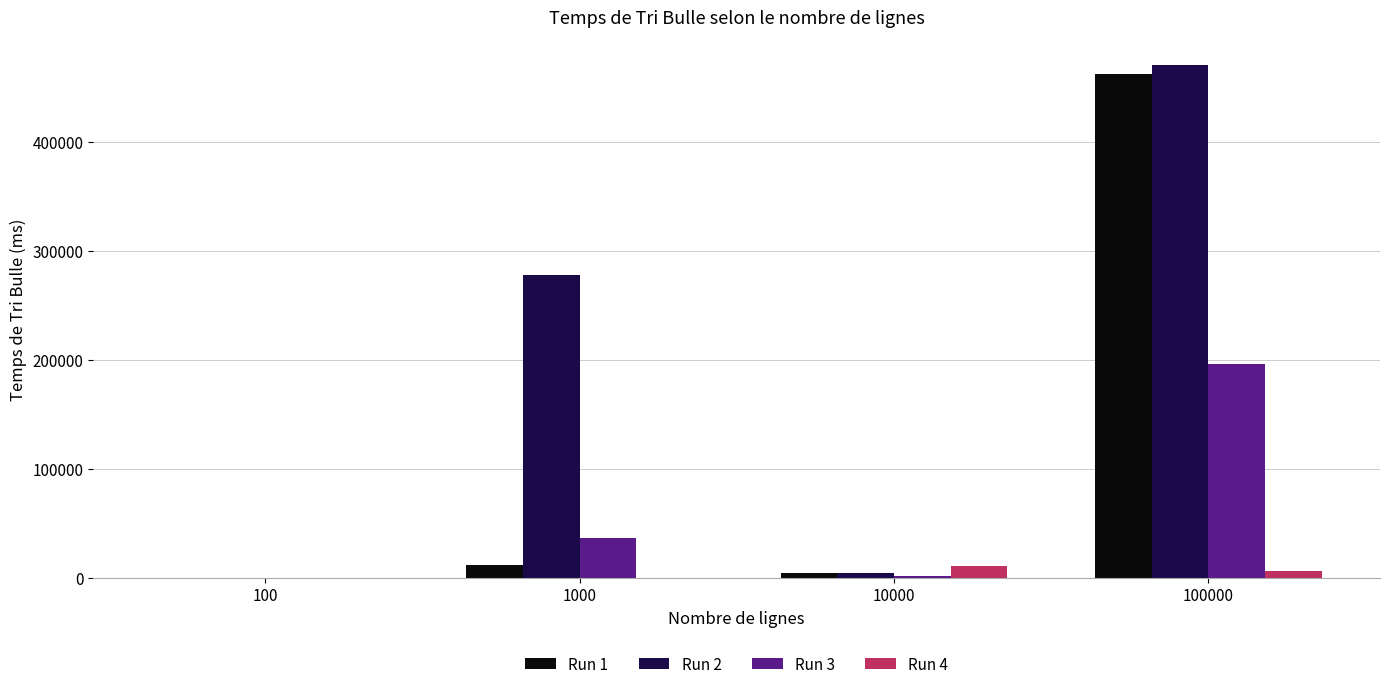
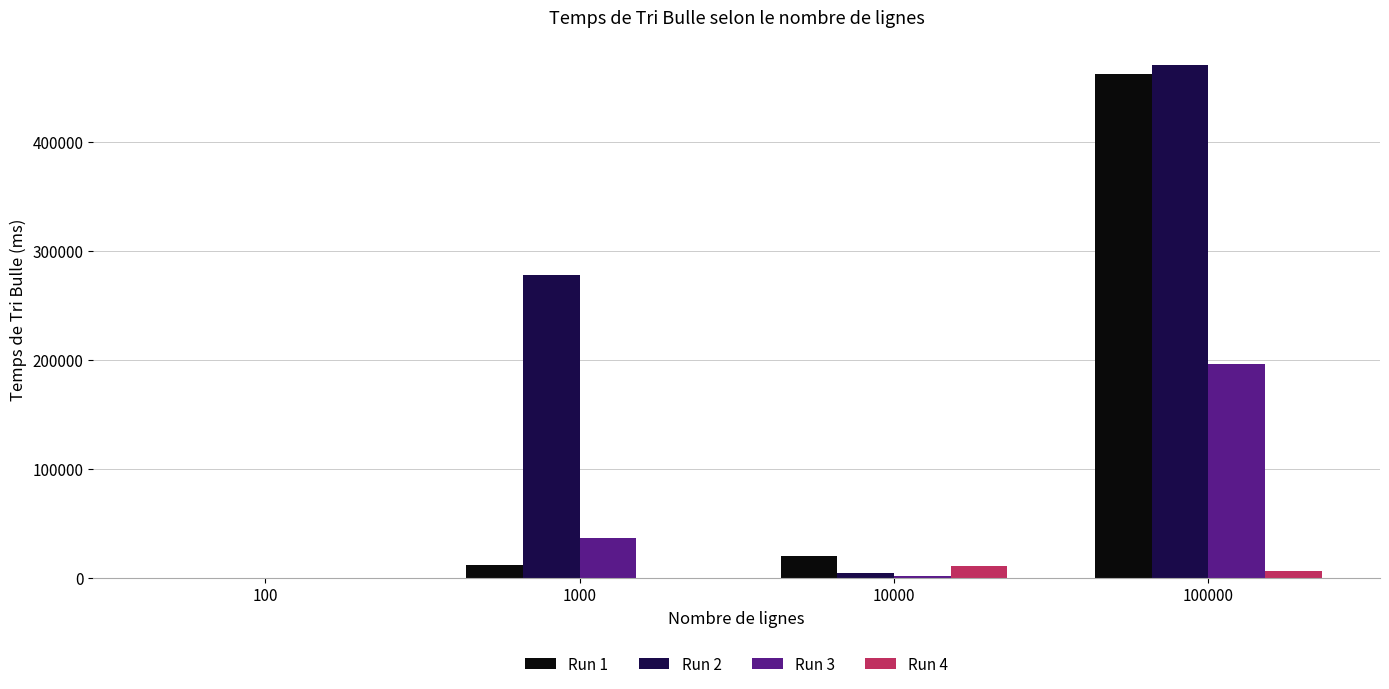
  {
    "Run 1": {
      "100": 0,
      "1000": 11000,
-     "10000": 4000,
+     "10000": 20000,
      "100000": 463000
    },
    "Run 2": {
      "1000": 278000,
      "10000": 4000,
      "100000": 470000
    },
    "Run 3": {
      "100": 0,
      "1000": 36000,
      "100000": 196000
    },
    "Run 4": {
      "100": 0,
      "10000": 10000,
      "100000": 6000
    }
  }
